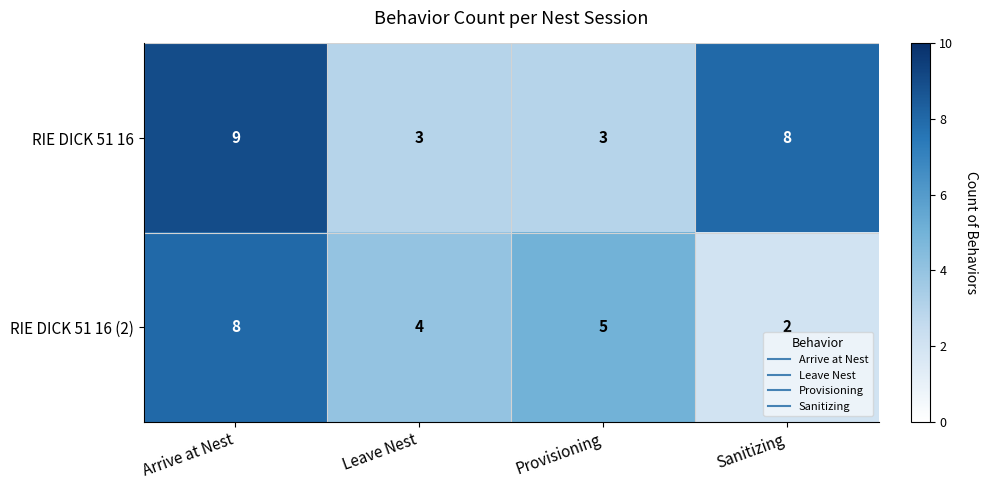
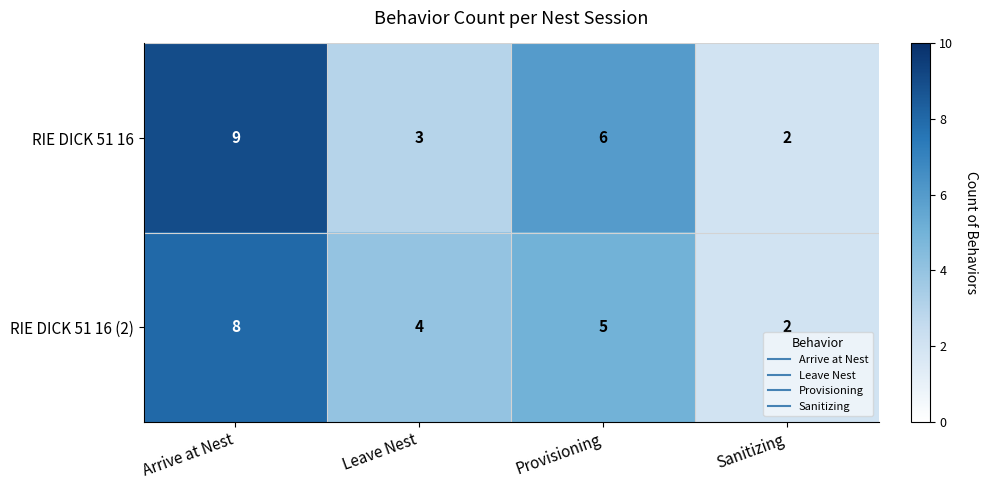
  {
    "RIE DICK 51 16": {
      "Arrive at Nest": 9,
      "Leave Nest": 3,
-     "Provisioning": 3,
-     "Sanitizing": 8
+     "Provisioning": 6,
+     "Sanitizing": 2
    },
    "RIE DICK 51 16 (2)": {
      "Arrive at Nest": 8,
      "Leave Nest": 4,
      "Provisioning": 5
    }
  }
